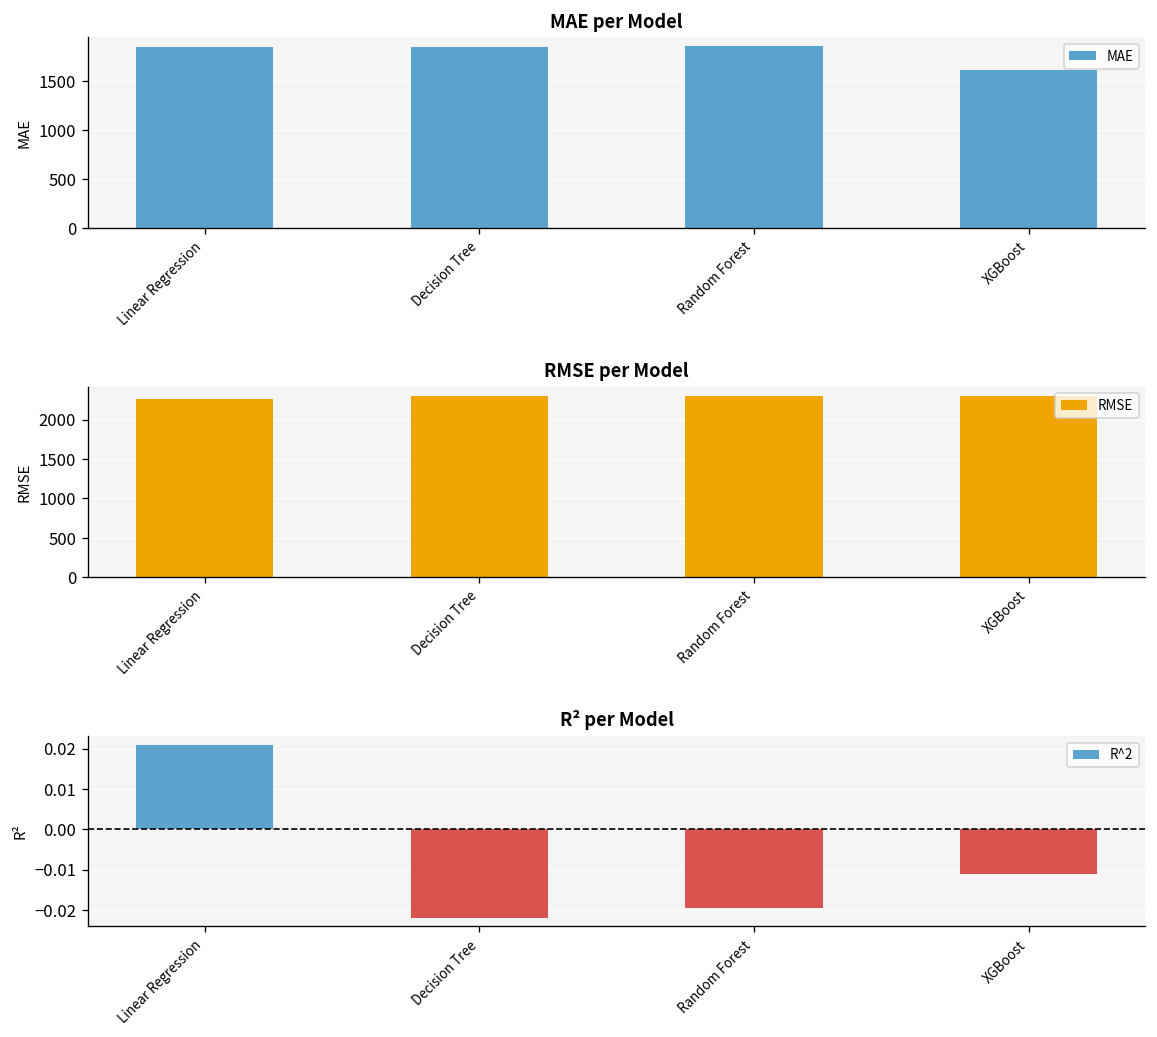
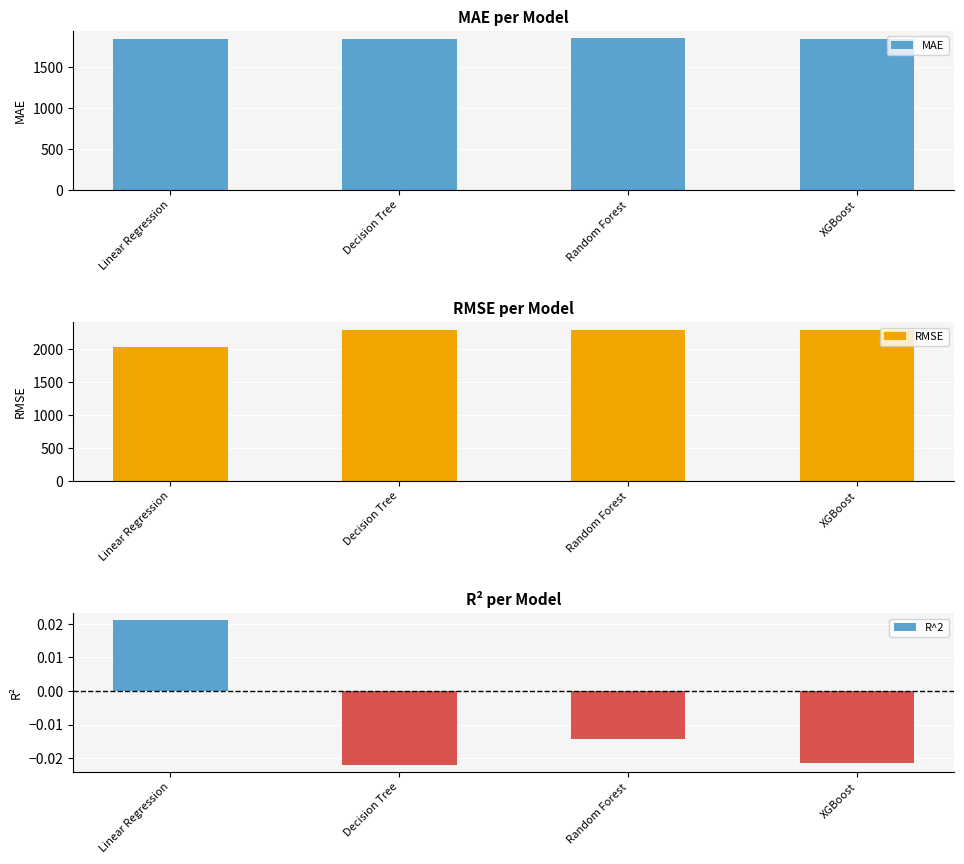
  {
    "MAE per Model": {
      "Linear Regression": 1800,
      "Decision Tree": 1800,
      "Random Forest": 1900,
-     "XGBoost": 1600
+     "XGBoost": 1800
    },
    "RMSE per Model": {
-     "Linear Regression": 2300,
+     "Linear Regression": 2000,
      "Decision Tree": 2300,
      "Random Forest": 2300,
      "XGBoost": 2300
    },
    "R² per Model": {
      "Linear Regression": 0.021,
      "Decision Tree": -0.022,
-     "Random Forest": -0.020,
-     "XGBoost": -0.011
+     "Random Forest": -0.014,
+     "XGBoost": -0.021
    }
  }
